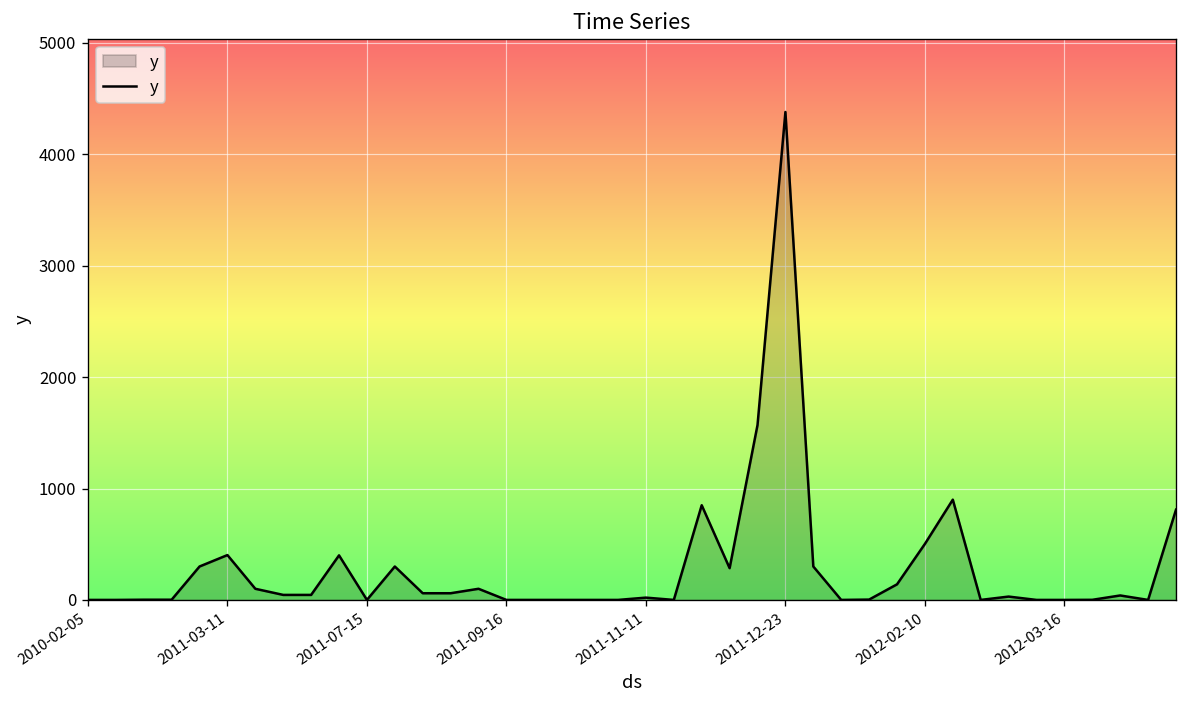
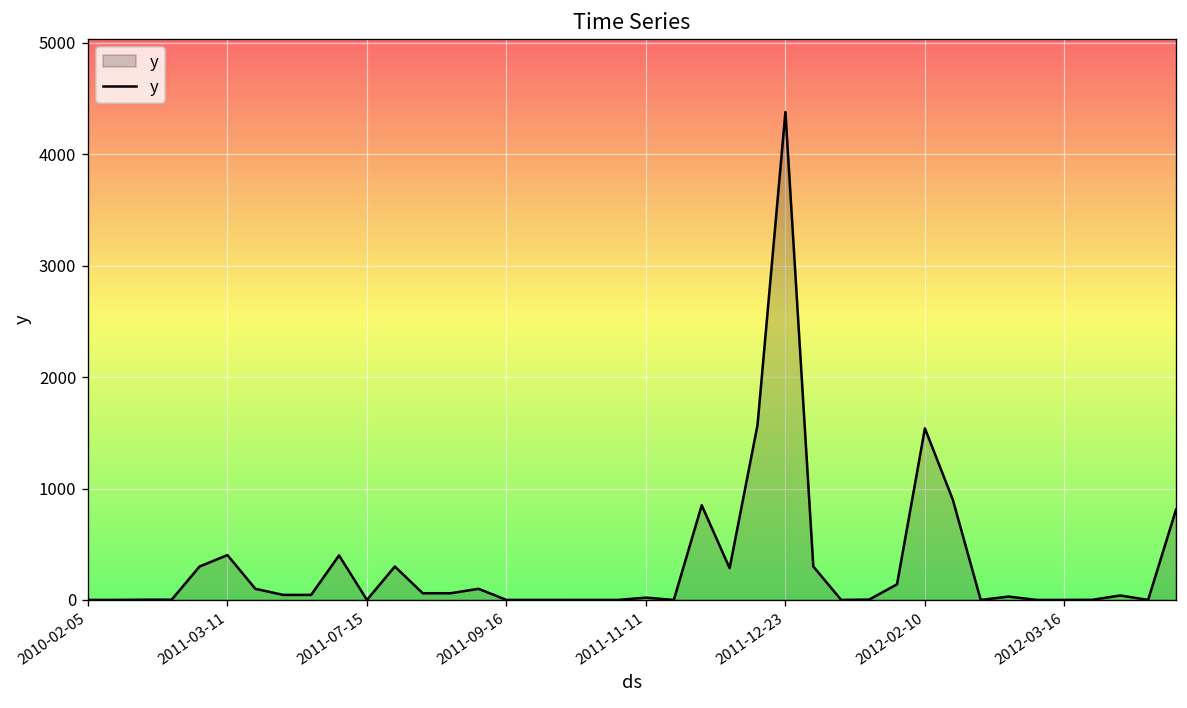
  {
    "2010-02-05": 0,
    "2011-03-11": 400,
    "2011-07-15": 0,
    "2011-09-16": 0,
    "2011-11-11": 0,
    "2011-12-23": 4400,
-   "2012-02-10": 500,
+   "2012-02-10": 1500,
    "2012-03-16": 0
  }
